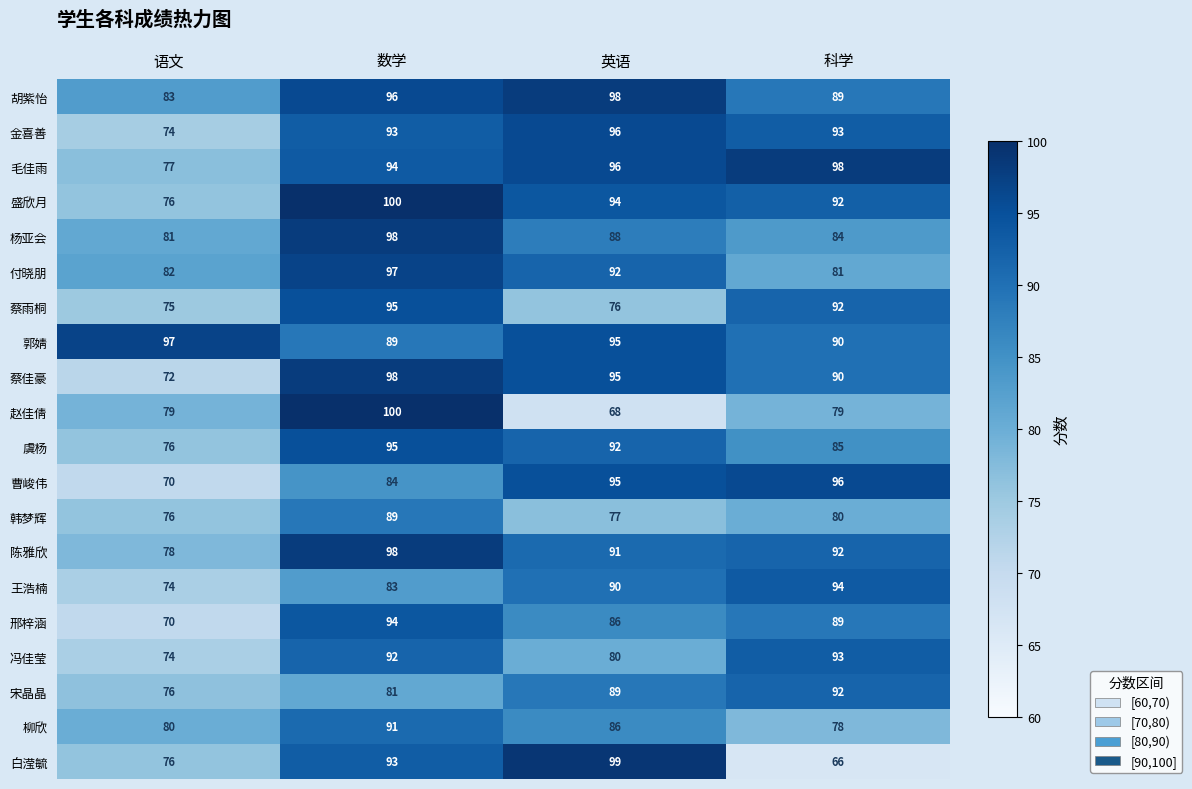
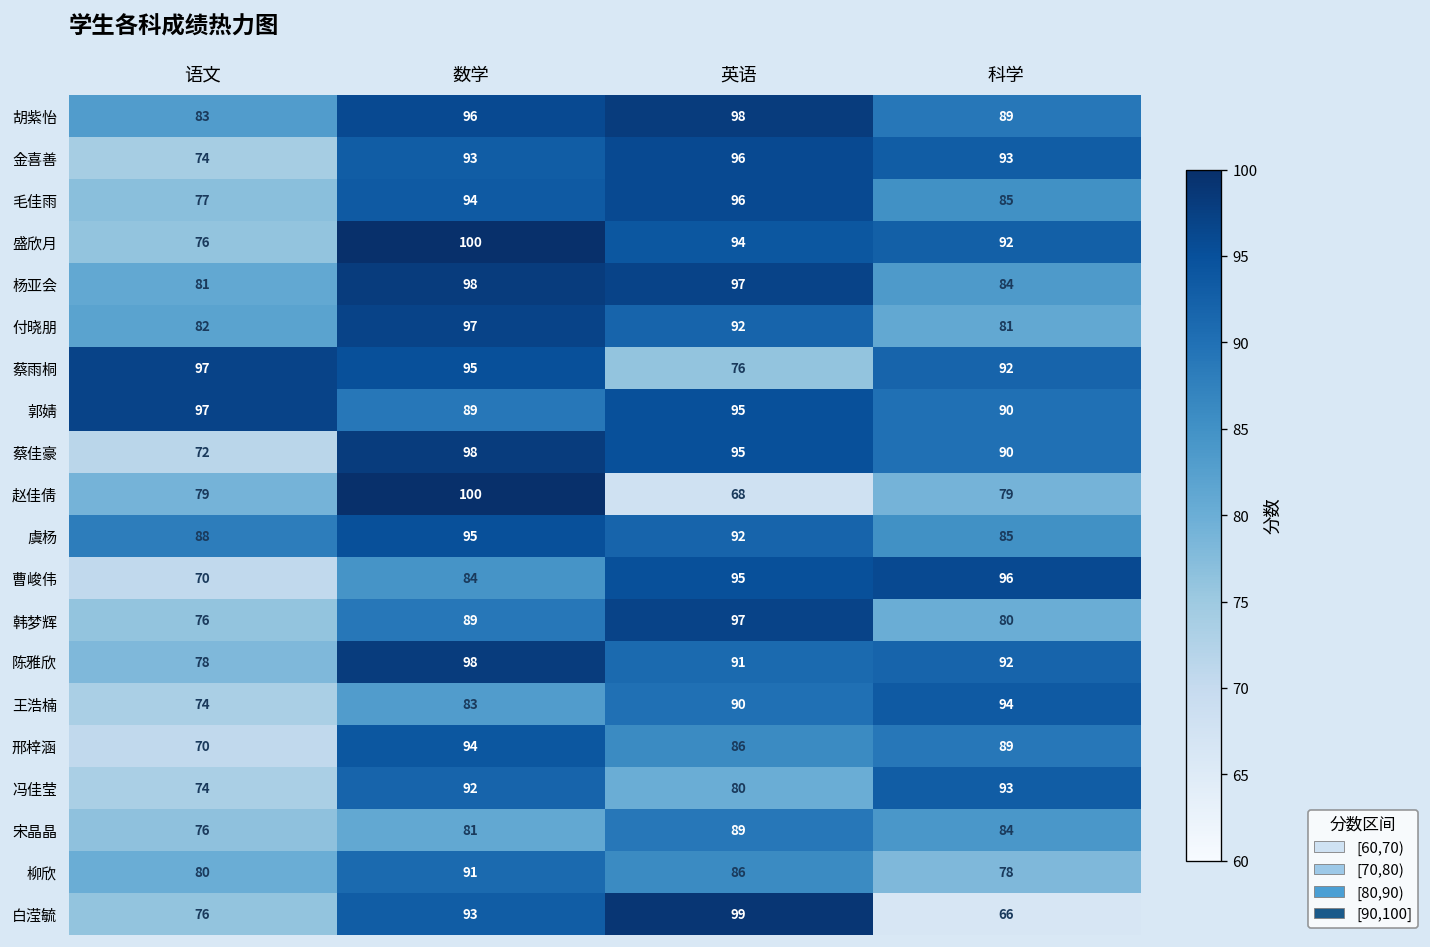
  {
    "胡紫怡": {
      "语文": 83,
      "数学": 96,
      "英语": 98,
      "科学": 89
    },
    "金喜善": {
      "语文": 74,
      "数学": 93,
      "英语": 96,
      "科学": 93
    },
    "毛佳雨": {
      "语文": 77,
      "数学": 94,
      "英语": 96,
-     "科学": 98
+     "科学": 85
    },
    "盛欣月": {
      "语文": 76,
      "数学": 100,
      "英语": 94,
      "科学": 92
    },
    "杨亚会": {
      "语文": 81,
      "数学": 98,
-     "英语": 88,
+     "英语": 97,
      "科学": 84
    },
    "付晓朋": {
      "语文": 82,
      "数学": 97,
      "英语": 92,
      "科学": 81
    },
    "蔡雨桐": {
-     "语文": 75,
+     "语文": 97,
      "数学": 95,
      "英语": 76,
      "科学": 92
    },
    "郭婧": {
      "语文": 97,
      "数学": 89,
      "英语": 95,
      "科学": 90
    },
    "蔡佳豪": {
      "语文": 72,
      "数学": 98,
      "英语": 95,
      "科学": 90
    },
    "赵佳倩": {
      "语文": 79,
      "数学": 100,
      "英语": 68,
      "科学": 79
    },
    "虞杨": {
-     "语文": 76,
+     "语文": 88,
      "数学": 95,
      "英语": 92,
      "科学": 85
    },
    "曹峻伟": {
      "语文": 70,
      "数学": 84,
      "英语": 95,
      "科学": 96
    },
    "韩梦辉": {
      "语文": 76,
      "数学": 89,
-     "英语": 77,
+     "英语": 97,
      "科学": 80
    },
    "陈雅欣": {
      "语文": 78,
      "数学": 98,
      "英语": 91,
      "科学": 92
    },
    "王浩楠": {
      "语文": 74,
      "数学": 83,
      "英语": 90,
      "科学": 94
    },
    "邢梓涵": {
      "语文": 70,
      "数学": 94,
      "英语": 86,
      "科学": 89
    },
    "冯佳莹": {
      "语文": 74,
      "数学": 92,
      "英语": 80,
      "科学": 93
    },
    "宋晶晶": {
      "语文": 76,
      "数学": 81,
      "英语": 89,
-     "科学": 92
+     "科学": 84
    },
    "柳欣": {
      "语文": 80,
      "数学": 91,
      "英语": 86,
      "科学": 78
    },
    "白滢毓": {
      "语文": 76,
      "数学": 93,
      "英语": 99,
      "科学": 66
    }
  }
